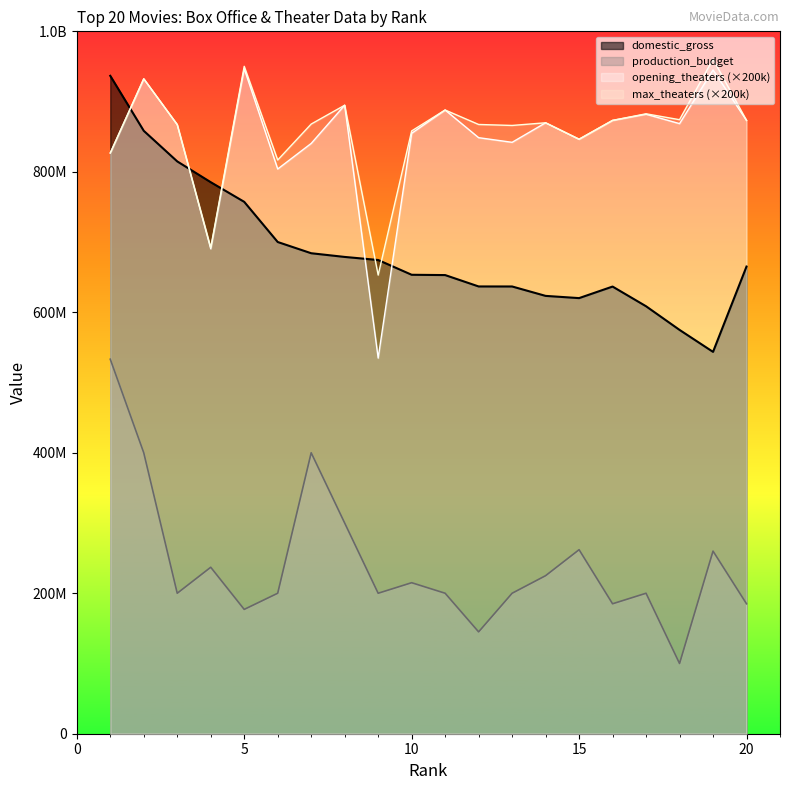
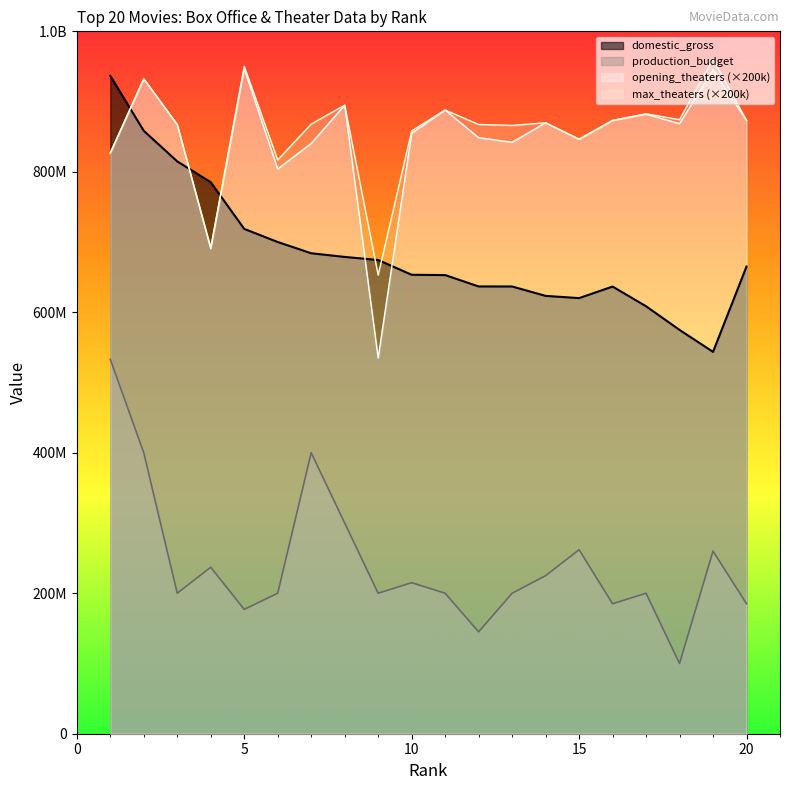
  {
    "domestic_gross": {
-     "5": 760000000,
+     "5": 720000000,
      "10": 650000000,
      "15": 620000000,
      "20": 670000000
    }
  }
